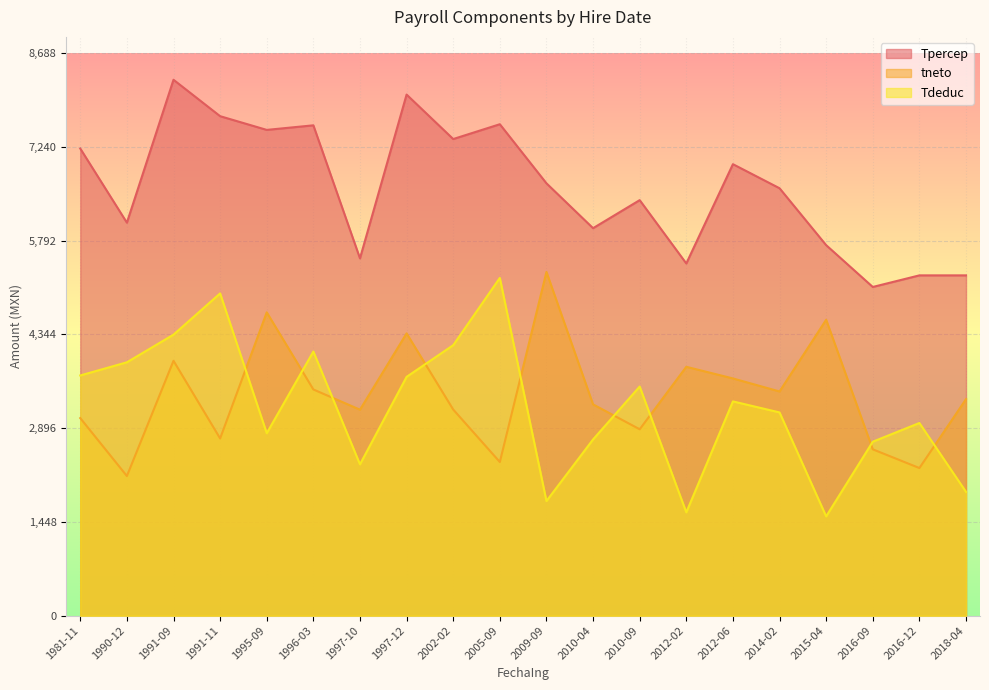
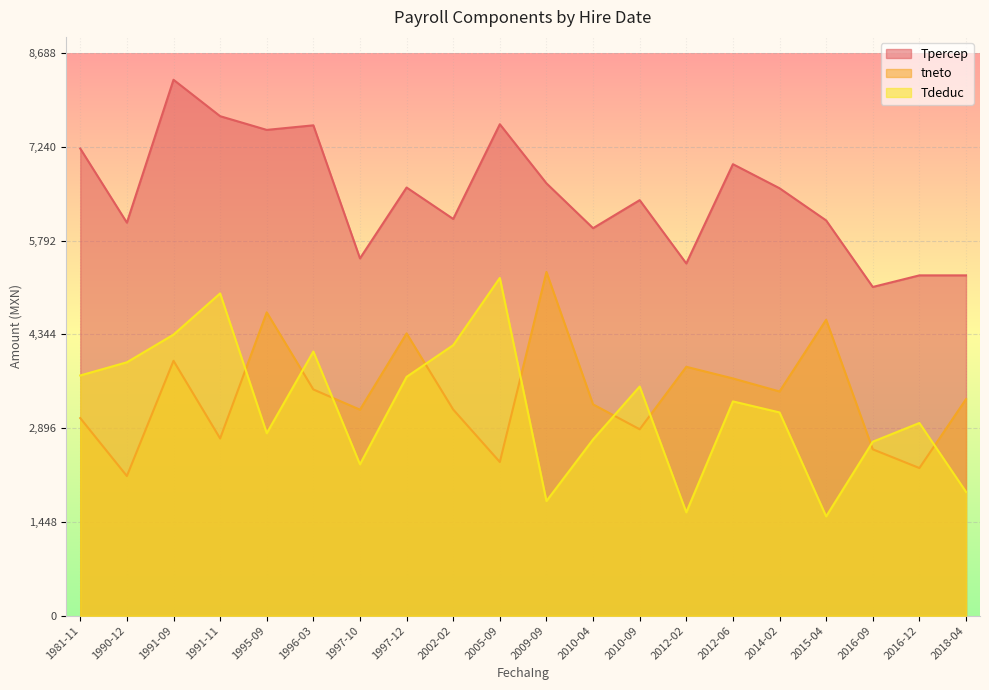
  {
    "Tpercep": {
      "1981-11": "7,200",
      "1990-12": "6,100",
      "1991-09": "8,300",
      "1991-11": "7,700",
      "1995-09": "7,500",
      "1996-03": "7,600",
      "1997-10": "5,500",
-     "1997-12": "8,000",
-     "2002-02": "7,400",
+     "1997-12": "6,600",
+     "2002-02": "6,100",
      "2005-09": "7,600",
      "2009-09": "6,700",
      "2010-04": "6,000",
      "2010-09": "6,400",
      "2012-02": "5,400",
      "2012-06": "7,000",
      "2014-02": "6,600",
-     "2015-04": "5,700",
+     "2015-04": "6,100",
      "2016-09": "5,100",
      "2016-12": "5,300",
      "2018-04": "5,300"
    }
  }
